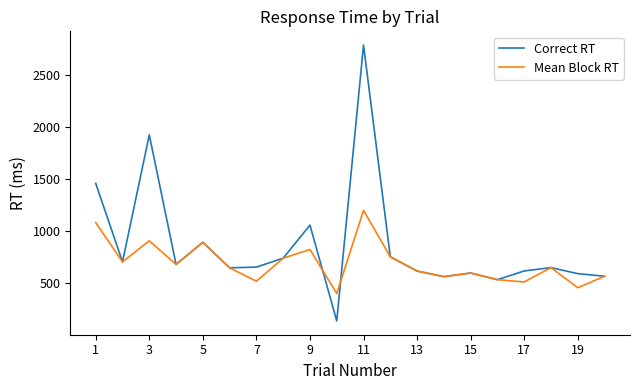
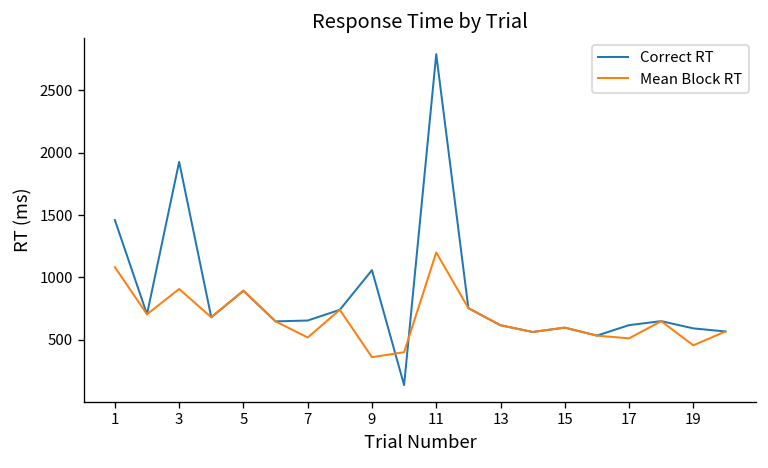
  {
    "Correct RT": {
      "1": 1460,
      "3": 1930,
      "7": 650,
      "9": 1060,
      "11": 2790,
      "17": 620,
      "19": 590
    },
    "Mean Block RT": {
      "1": 1080,
      "3": 910,
      "7": 520,
-     "9": 820,
+     "9": 360,
      "11": 1200,
      "17": 510,
      "19": 460
    }
  }
